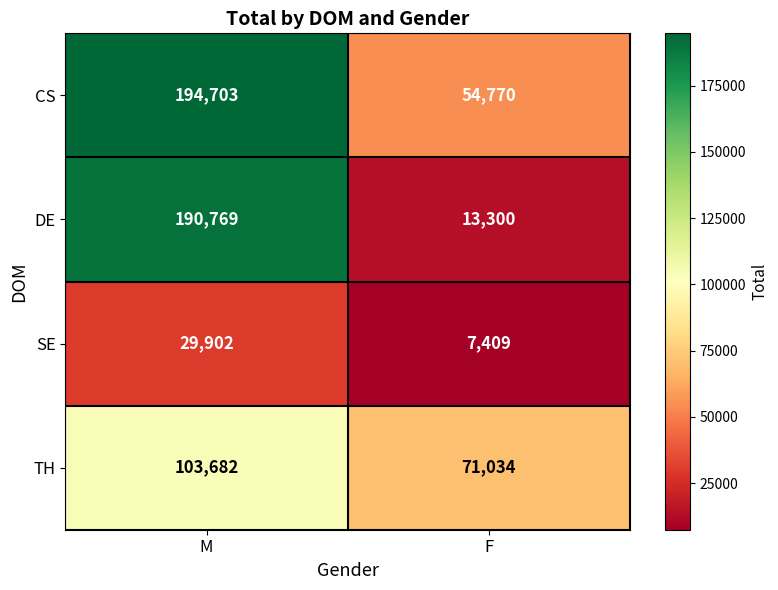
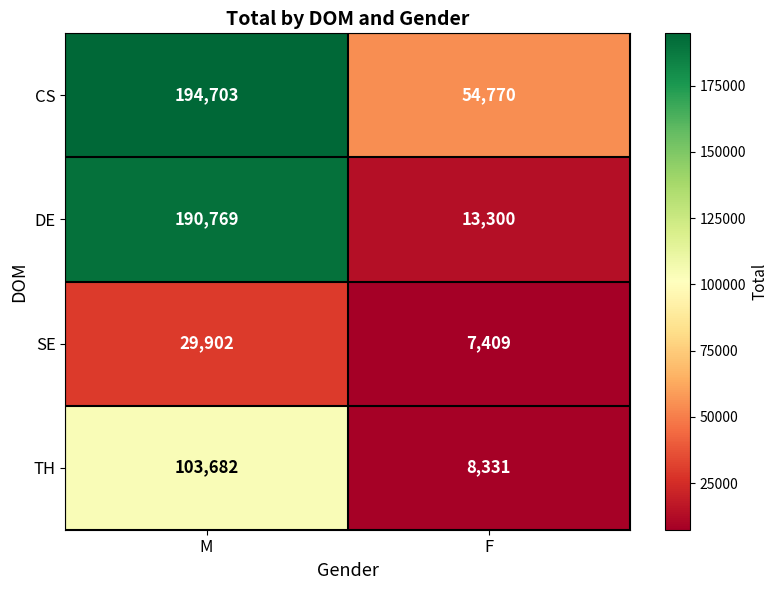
  {
    "CS": {
      "M": "194,703",
      "F": "54,770"
    },
    "DE": {
      "M": "190,769",
      "F": "13,300"
    },
    "SE": {
      "M": "29,902",
      "F": "7,409"
    },
    "TH": {
      "M": "103,682",
-     "F": "71,034"
+     "F": "8,331"
    }
  }
